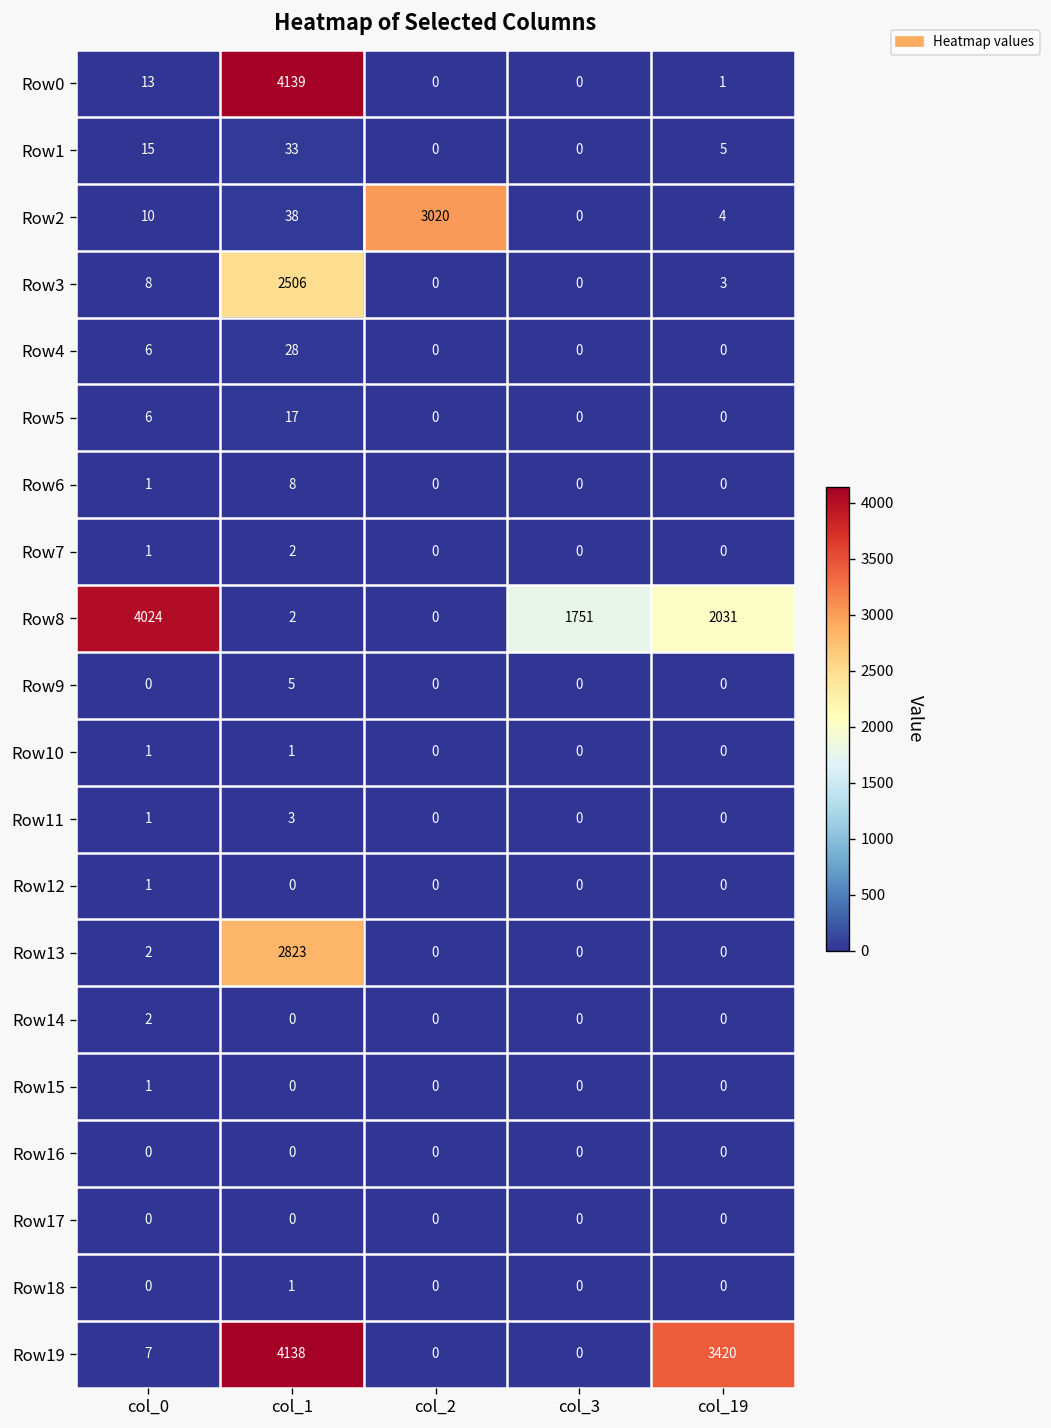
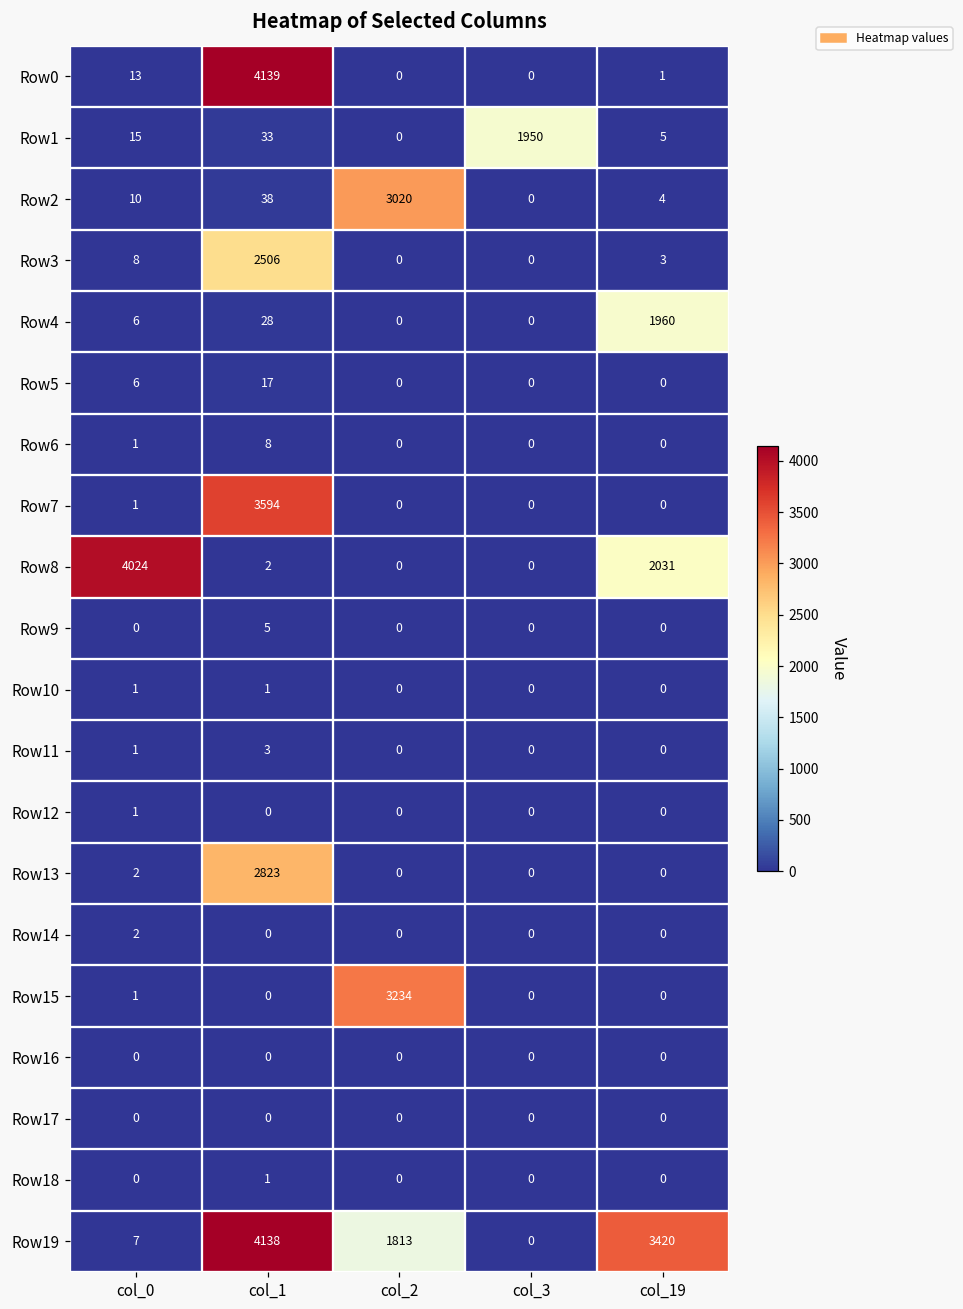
  {
    "Row0": {
      "col_0": 13,
      "col_1": 4139,
      "col_2": 0,
      "col_3": 0,
      "col_19": 1
    },
    "Row1": {
      "col_0": 15,
      "col_1": 33,
      "col_2": 0,
-     "col_3": 0,
+     "col_3": 1950,
      "col_19": 5
    },
    "Row2": {
      "col_0": 10,
      "col_1": 38,
      "col_2": 3020,
      "col_3": 0,
      "col_19": 4
    },
    "Row3": {
      "col_0": 8,
      "col_1": 2506,
      "col_2": 0,
      "col_3": 0,
      "col_19": 3
    },
    "Row4": {
      "col_0": 6,
      "col_1": 28,
      "col_2": 0,
      "col_3": 0,
-     "col_19": 0
+     "col_19": 1960
    },
    "Row5": {
      "col_0": 6,
      "col_1": 17,
      "col_2": 0,
      "col_3": 0,
      "col_19": 0
    },
    "Row6": {
      "col_0": 1,
      "col_1": 8,
      "col_2": 0,
      "col_3": 0,
      "col_19": 0
    },
    "Row7": {
      "col_0": 1,
-     "col_1": 2,
+     "col_1": 3594,
      "col_2": 0,
      "col_3": 0,
      "col_19": 0
    },
    "Row8": {
      "col_0": 4024,
      "col_1": 2,
      "col_2": 0,
-     "col_3": 1751,
+     "col_3": 0,
      "col_19": 2031
    },
    "Row9": {
      "col_0": 0,
      "col_1": 5,
      "col_2": 0,
      "col_3": 0,
      "col_19": 0
    },
    "Row10": {
      "col_0": 1,
      "col_1": 1,
      "col_2": 0,
      "col_3": 0,
      "col_19": 0
    },
    "Row11": {
      "col_0": 1,
      "col_1": 3,
      "col_2": 0,
      "col_3": 0,
      "col_19": 0
    },
    "Row12": {
      "col_0": 1,
      "col_1": 0,
      "col_2": 0,
      "col_3": 0,
      "col_19": 0
    },
    "Row13": {
      "col_0": 2,
      "col_1": 2823,
      "col_2": 0,
      "col_3": 0,
      "col_19": 0
    },
    "Row14": {
      "col_0": 2,
      "col_1": 0,
      "col_2": 0,
      "col_3": 0,
      "col_19": 0
    },
    "Row15": {
      "col_0": 1,
      "col_1": 0,
-     "col_2": 0,
+     "col_2": 3234,
      "col_3": 0,
      "col_19": 0
    },
    "Row16": {
      "col_0": 0,
      "col_1": 0,
      "col_2": 0,
      "col_3": 0,
      "col_19": 0
    },
    "Row17": {
      "col_0": 0,
      "col_1": 0,
      "col_2": 0,
      "col_3": 0,
      "col_19": 0
    },
    "Row18": {
      "col_0": 0,
      "col_1": 1,
      "col_2": 0,
      "col_3": 0,
      "col_19": 0
    },
    "Row19": {
      "col_0": 7,
      "col_1": 4138,
-     "col_2": 0,
+     "col_2": 1813,
      "col_3": 0,
      "col_19": 3420
    }
  }
